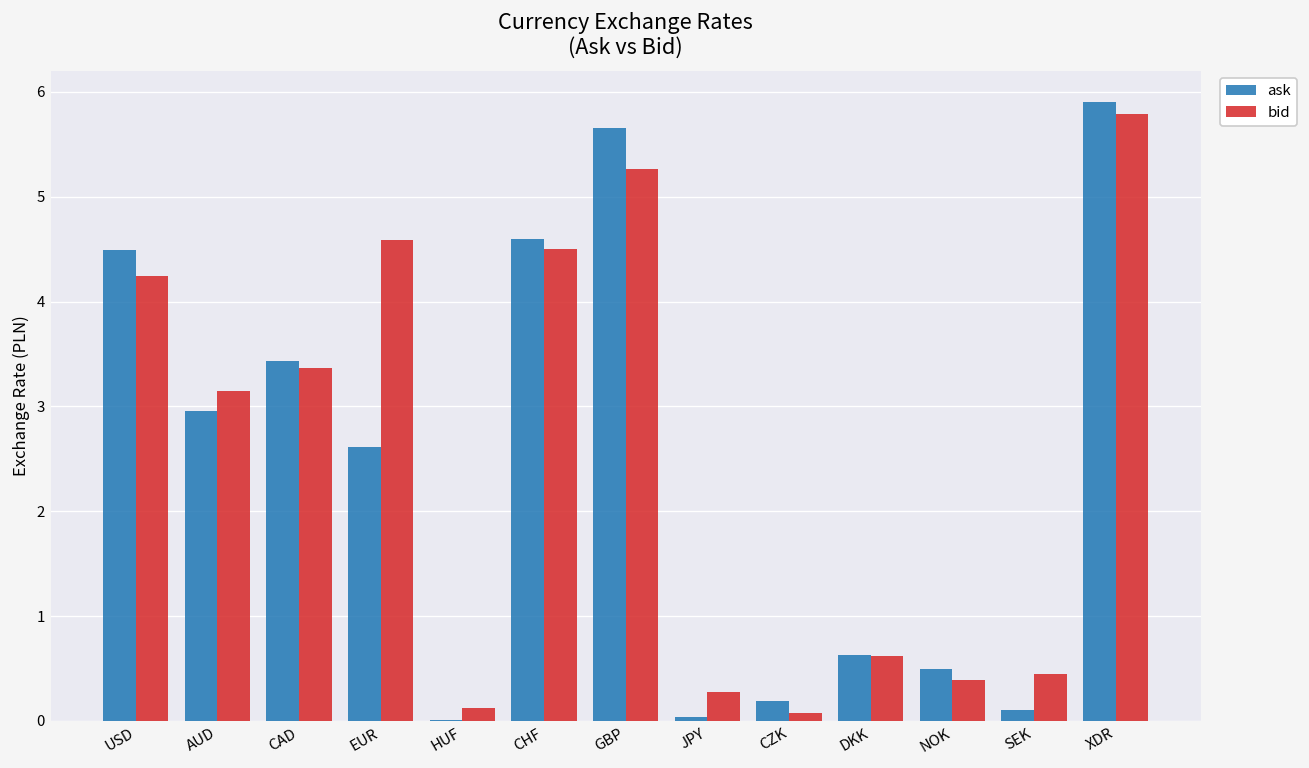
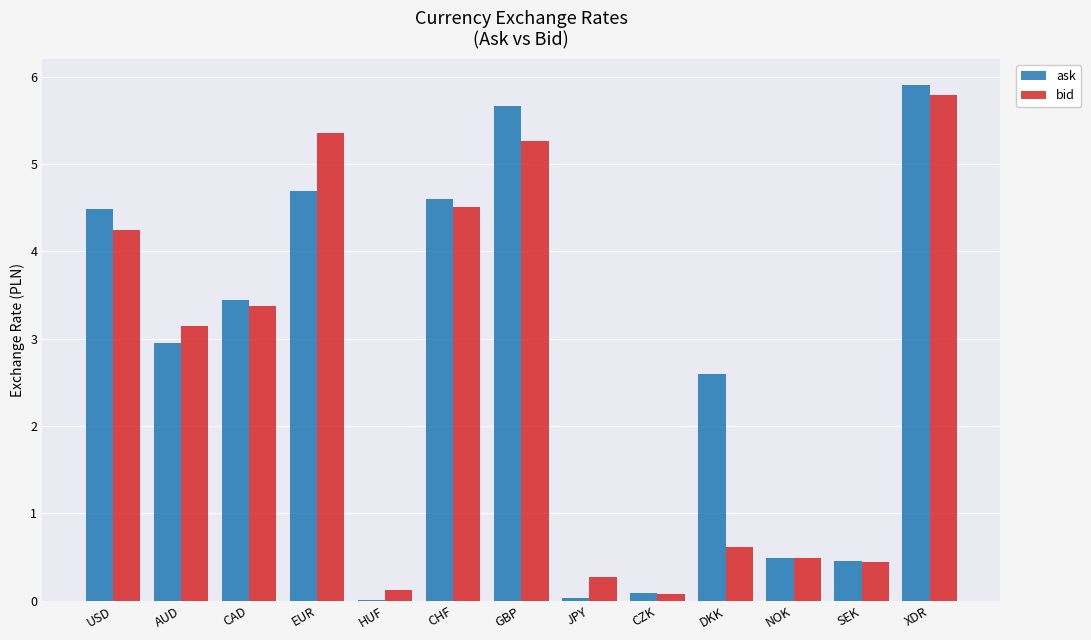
  {
    "ask": {
      "USD": 4.5,
      "AUD": 3.0,
      "CAD": 3.4,
-     "EUR": 2.6,
+     "EUR": 4.7,
      "CHF": 4.6,
      "GBP": 5.7,
      "JPY": 0.0,
-     "CZK": 0.2,
-     "DKK": 0.6,
+     "CZK": 0.1,
+     "DKK": 2.6,
      "NOK": 0.5,
-     "SEK": 0.1,
+     "SEK": 0.5,
      "XDR": 5.9
    },
    "bid": {
      "USD": 4.2,
      "AUD": 3.1,
      "CAD": 3.4,
-     "EUR": 4.6,
+     "EUR": 5.4,
      "HUF": 0.1,
      "CHF": 4.5,
      "GBP": 5.3,
      "JPY": 0.3,
      "CZK": 0.1,
      "DKK": 0.6,
-     "NOK": 0.4,
+     "NOK": 0.5,
      "SEK": 0.4,
      "XDR": 5.8
    }
  }
